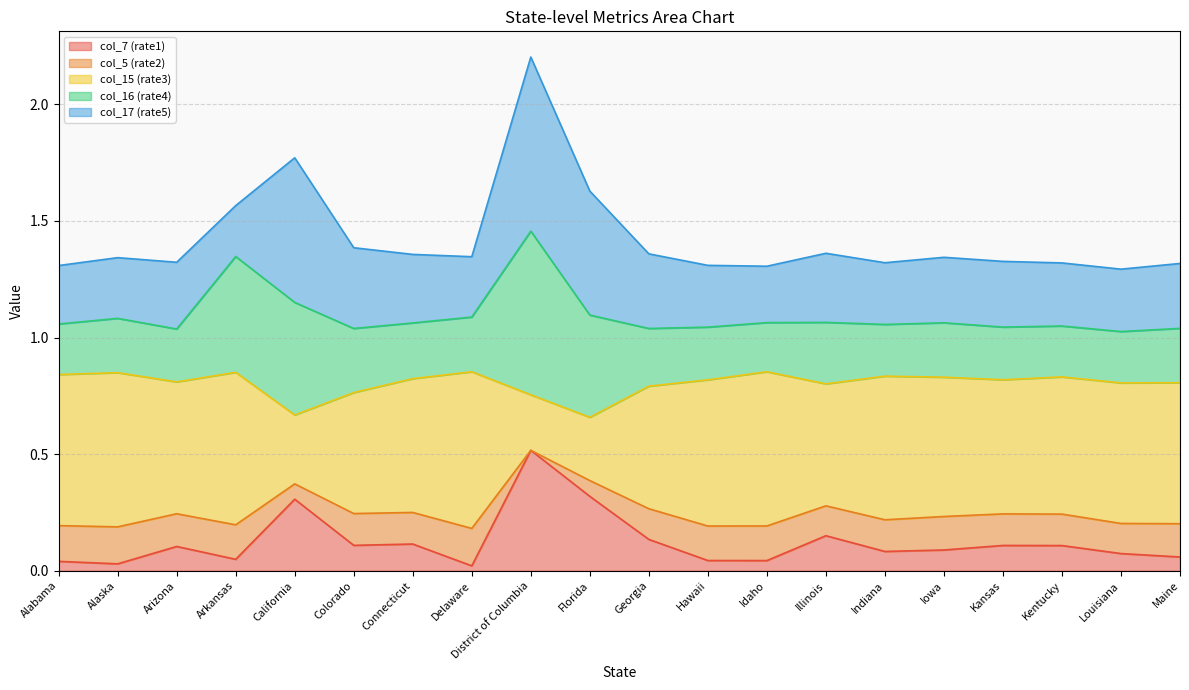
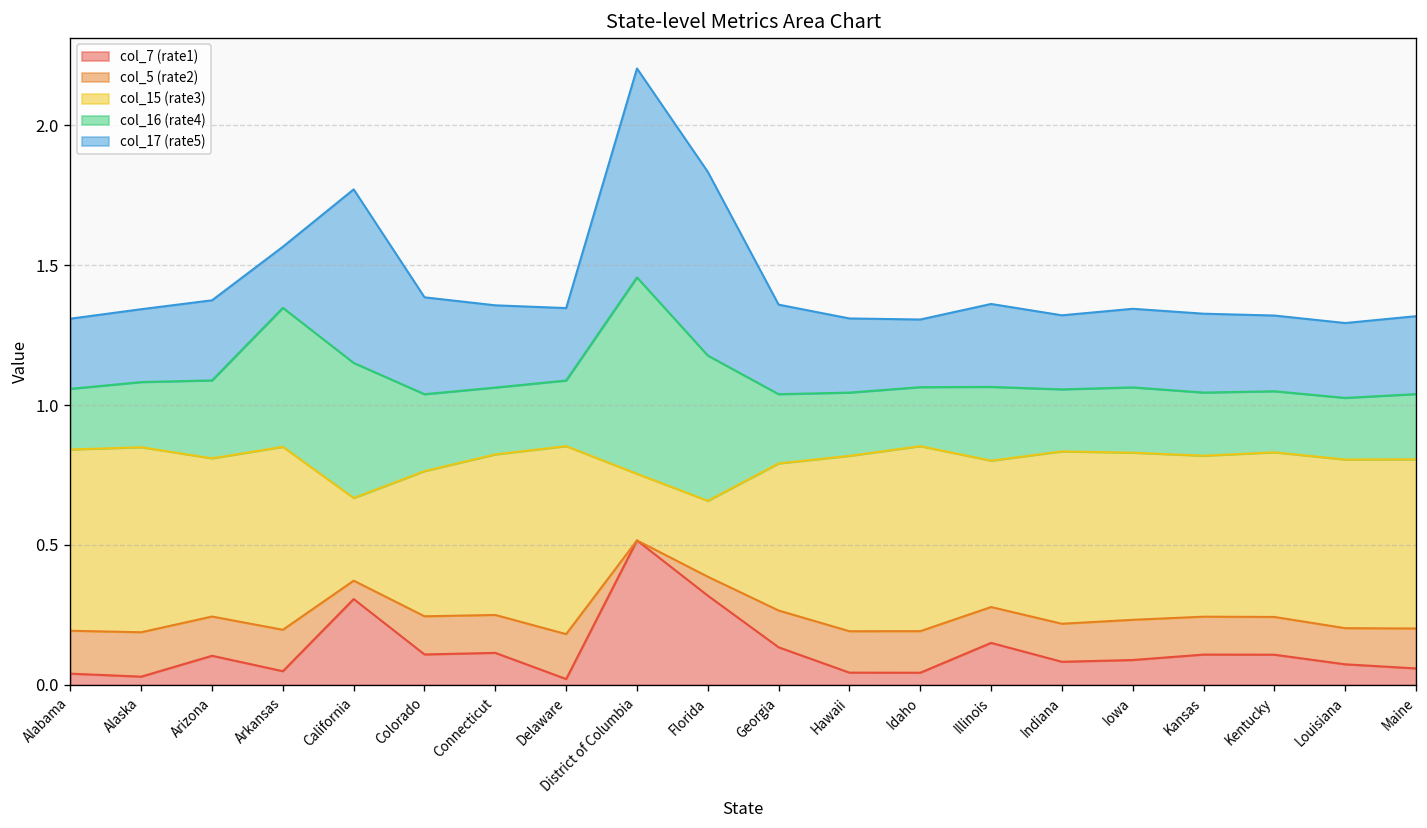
  {
    "col_16 (rate4)": {
      "Alabama": 0.22,
      "Alaska": 0.23,
-     "Arizona": 0.23,
+     "Arizona": 0.28,
      "Arkansas": 0.50,
      "California": 0.48,
      "Colorado": 0.27,
      "Connecticut": 0.24,
      "Delaware": 0.23,
      "District of Columbia": 0.70,
-     "Florida": 0.44,
+     "Florida": 0.52,
      "Georgia": 0.25,
      "Hawaii": 0.23,
      "Idaho": 0.21,
      "Illinois": 0.26,
      "Indiana": 0.22,
      "Iowa": 0.23,
      "Kansas": 0.23,
      "Kentucky": 0.22,
      "Louisiana": 0.22,
      "Maine": 0.23
    },
    "col_17 (rate5)": {
      "Alabama": 0.25,
      "Alaska": 0.26,
      "Arizona": 0.29,
      "Arkansas": 0.22,
      "California": 0.62,
      "Colorado": 0.35,
      "Connecticut": 0.29,
      "Delaware": 0.26,
      "District of Columbia": 0.75,
-     "Florida": 0.53,
+     "Florida": 0.66,
      "Georgia": 0.32,
      "Hawaii": 0.26,
      "Idaho": 0.24,
      "Illinois": 0.30,
      "Indiana": 0.26,
      "Iowa": 0.28,
      "Kansas": 0.28,
      "Kentucky": 0.27,
      "Louisiana": 0.27,
      "Maine": 0.28
    }
  }
